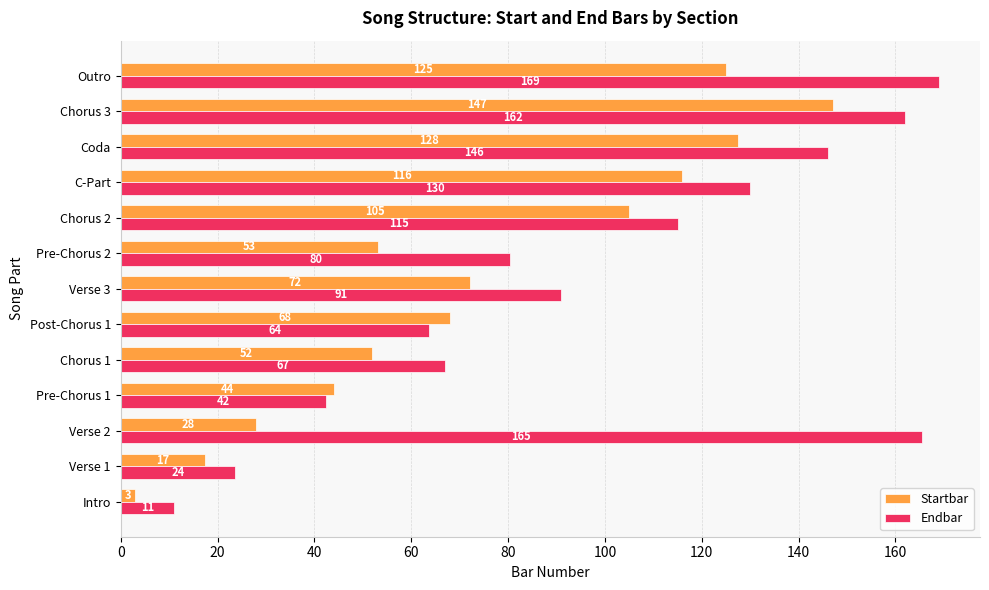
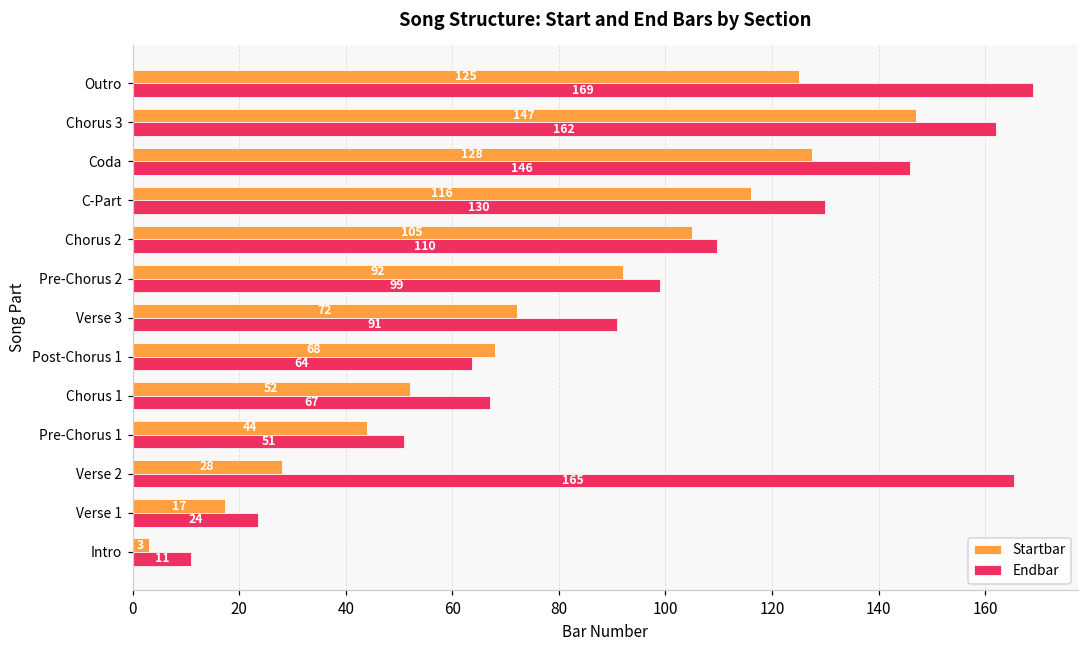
  {
    "Startbar": {
      "Outro": 125,
      "Chorus 3": 147,
      "Coda": 128,
      "C-Part": 116,
      "Chorus 2": 105,
-     "Pre-Chorus 2": 53,
+     "Pre-Chorus 2": 92,
      "Verse 3": 72,
      "Post-Chorus 1": 68,
      "Chorus 1": 52,
      "Pre-Chorus 1": 44,
      "Verse 2": 28,
      "Verse 1": 17,
      "Intro": 3
    },
    "Endbar": {
      "Outro": 169,
      "Chorus 3": 162,
      "Coda": 146,
      "C-Part": 130,
-     "Chorus 2": 115,
-     "Pre-Chorus 2": 80,
+     "Chorus 2": 110,
+     "Pre-Chorus 2": 99,
      "Verse 3": 91,
      "Post-Chorus 1": 64,
      "Chorus 1": 67,
-     "Pre-Chorus 1": 42,
+     "Pre-Chorus 1": 51,
      "Verse 2": 165,
      "Verse 1": 24,
      "Intro": 11
    }
  }
